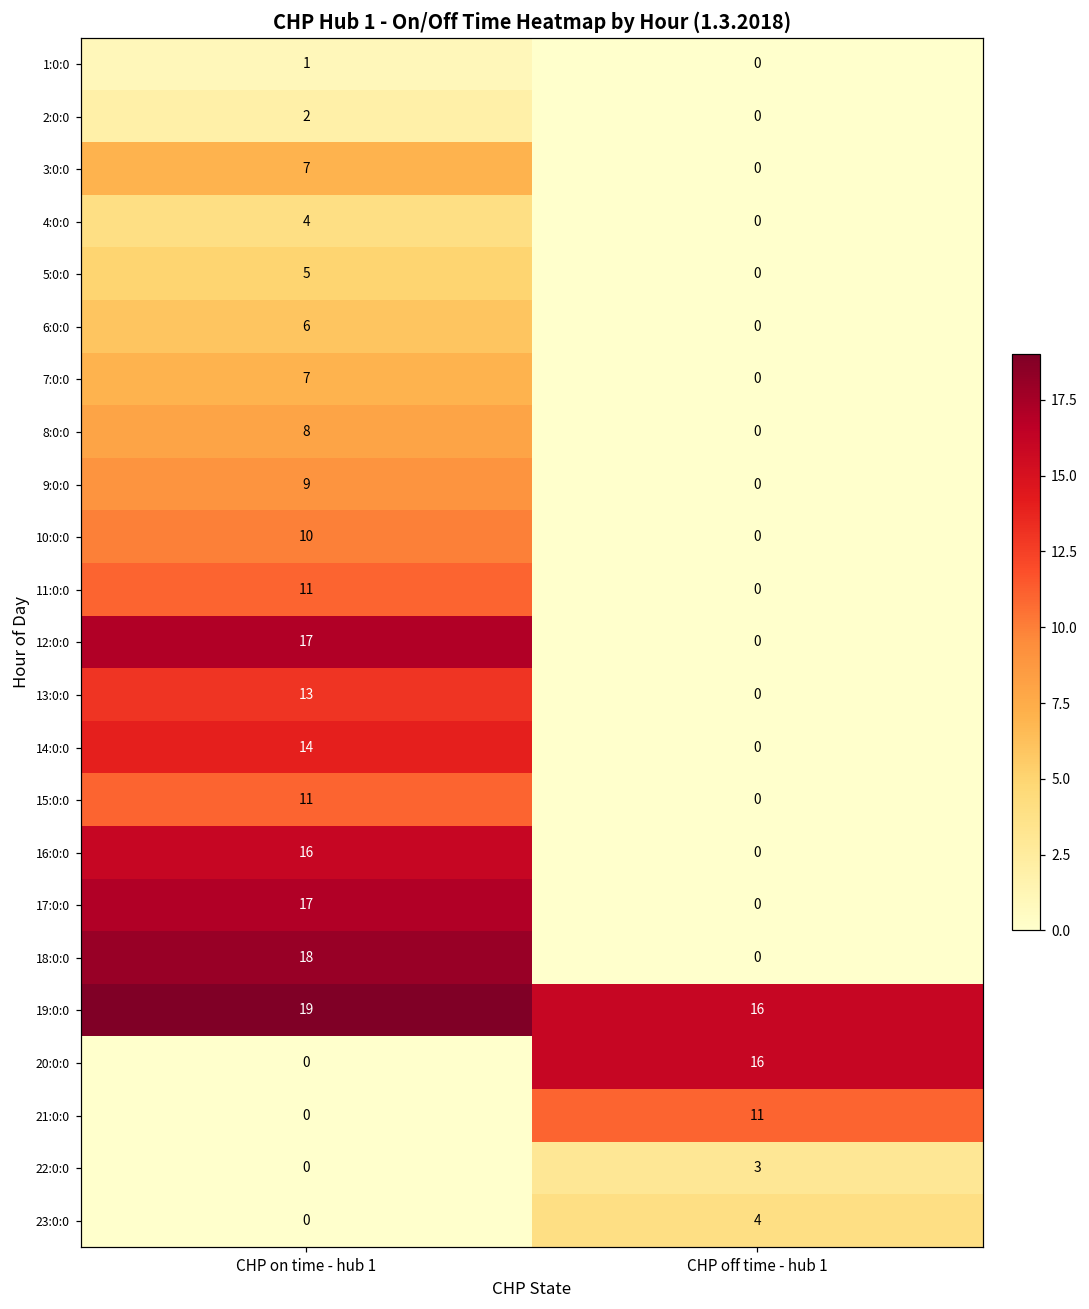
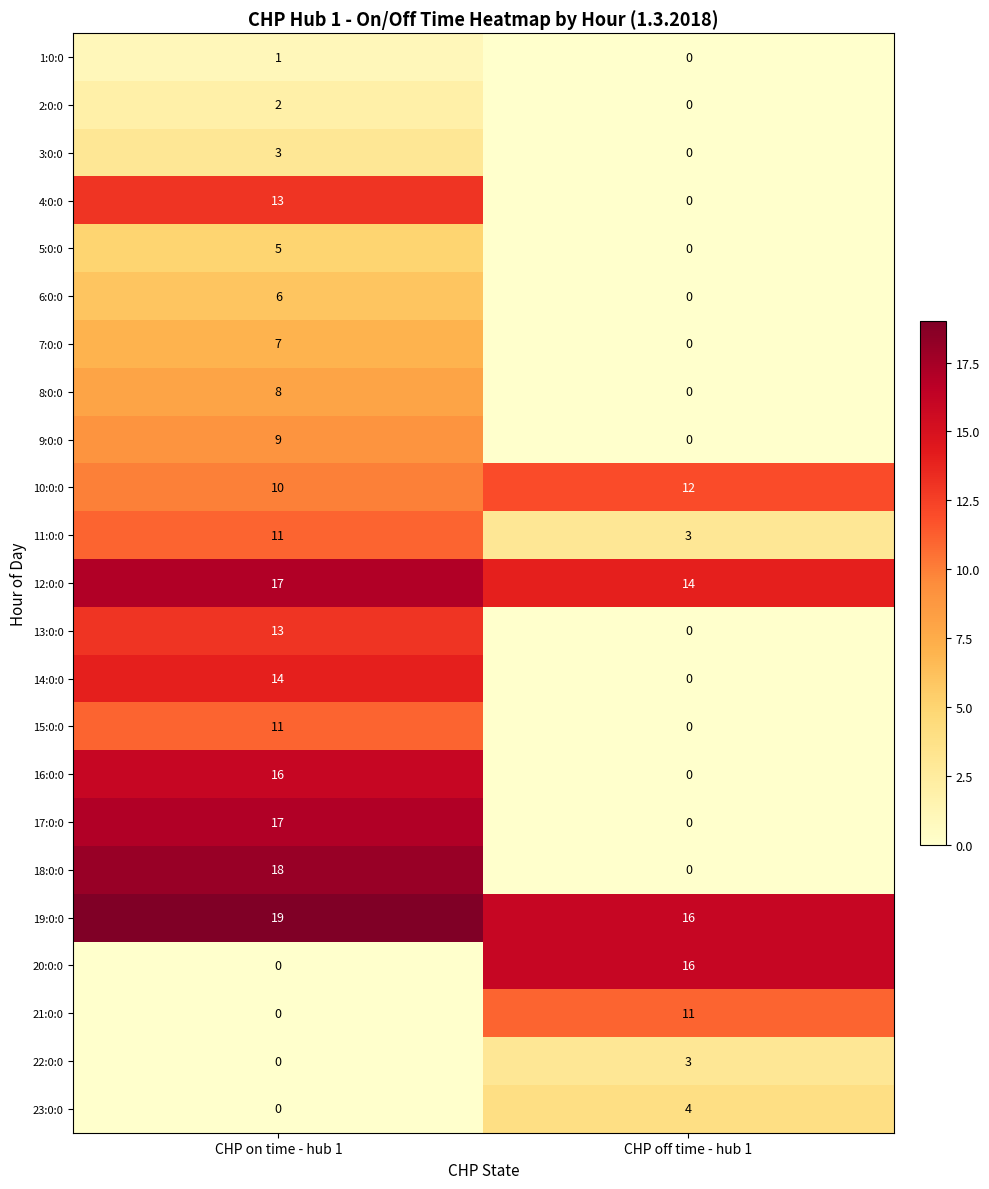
  {
    "1:0:0": {
      "CHP on time - hub 1": 1,
      "CHP off time - hub 1": 0
    },
    "2:0:0": {
      "CHP on time - hub 1": 2,
      "CHP off time - hub 1": 0
    },
    "3:0:0": {
-     "CHP on time - hub 1": 7,
+     "CHP on time - hub 1": 3,
      "CHP off time - hub 1": 0
    },
    "4:0:0": {
-     "CHP on time - hub 1": 4,
+     "CHP on time - hub 1": 13,
      "CHP off time - hub 1": 0
    },
    "5:0:0": {
      "CHP on time - hub 1": 5,
      "CHP off time - hub 1": 0
    },
    "6:0:0": {
      "CHP on time - hub 1": 6,
      "CHP off time - hub 1": 0
    },
    "7:0:0": {
      "CHP on time - hub 1": 7,
      "CHP off time - hub 1": 0
    },
    "8:0:0": {
      "CHP on time - hub 1": 8,
      "CHP off time - hub 1": 0
    },
    "9:0:0": {
      "CHP on time - hub 1": 9,
      "CHP off time - hub 1": 0
    },
    "10:0:0": {
      "CHP on time - hub 1": 10,
-     "CHP off time - hub 1": 0
+     "CHP off time - hub 1": 12
    },
    "11:0:0": {
      "CHP on time - hub 1": 11,
-     "CHP off time - hub 1": 0
+     "CHP off time - hub 1": 3
    },
    "12:0:0": {
      "CHP on time - hub 1": 17,
-     "CHP off time - hub 1": 0
+     "CHP off time - hub 1": 14
    },
    "13:0:0": {
      "CHP on time - hub 1": 13,
      "CHP off time - hub 1": 0
    },
    "14:0:0": {
      "CHP on time - hub 1": 14,
      "CHP off time - hub 1": 0
    },
    "15:0:0": {
      "CHP on time - hub 1": 11,
      "CHP off time - hub 1": 0
    },
    "16:0:0": {
      "CHP on time - hub 1": 16,
      "CHP off time - hub 1": 0
    },
    "17:0:0": {
      "CHP on time - hub 1": 17,
      "CHP off time - hub 1": 0
    },
    "18:0:0": {
      "CHP on time - hub 1": 18,
      "CHP off time - hub 1": 0
    },
    "19:0:0": {
      "CHP on time - hub 1": 19,
      "CHP off time - hub 1": 16
    },
    "20:0:0": {
      "CHP on time - hub 1": 0,
      "CHP off time - hub 1": 16
    },
    "21:0:0": {
      "CHP on time - hub 1": 0,
      "CHP off time - hub 1": 11
    },
    "22:0:0": {
      "CHP on time - hub 1": 0,
      "CHP off time - hub 1": 3
    },
    "23:0:0": {
      "CHP on time - hub 1": 0,
      "CHP off time - hub 1": 4
    }
  }
